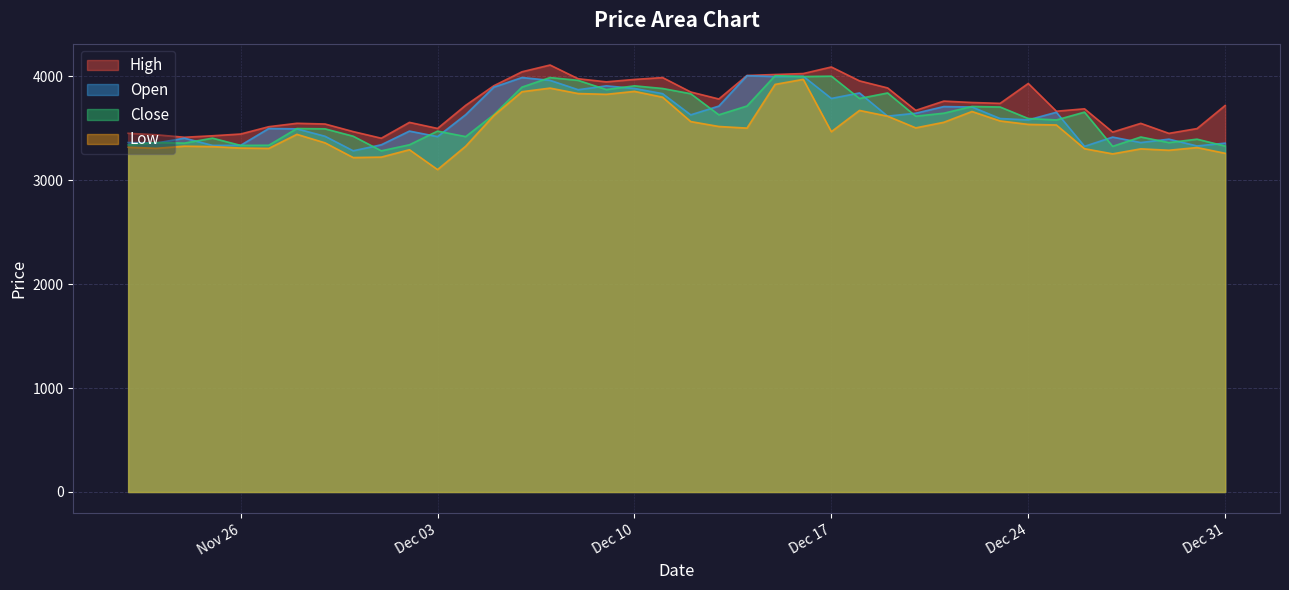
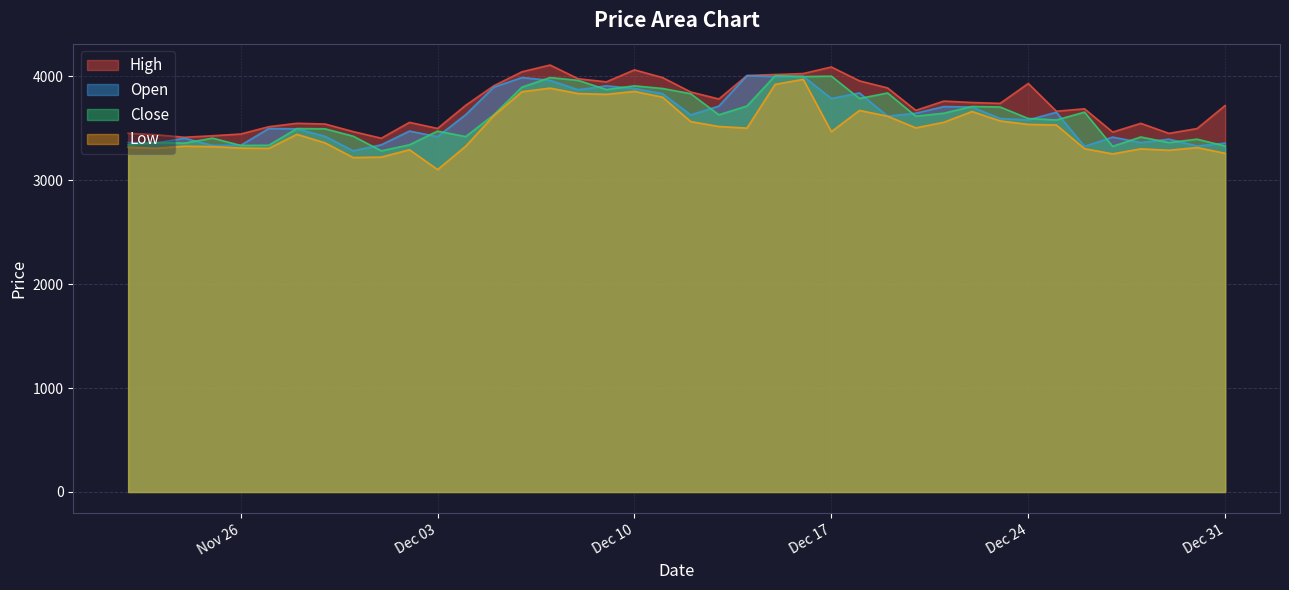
  {
    "High": {
      "Nov 26": 3440,
      "Dec 03": 3500,
-     "Dec 10": 3970,
+     "Dec 10": 4060,
      "Dec 17": 4090,
      "Dec 24": 3930,
      "Dec 31": 3720
    },
    "Open": {
      "Dec 03": 3420,
      "Dec 10": 3880,
      "Dec 17": 3790,
      "Dec 31": 3360
    },
    "Close": {
      "Dec 03": 3470,
      "Dec 10": 3910,
      "Dec 17": 4000,
      "Dec 31": 3330
    },
    "Low": {
      "Nov 26": 3310,
      "Dec 03": 3100,
      "Dec 10": 3850,
      "Dec 17": 3470,
      "Dec 24": 3540,
      "Dec 31": 3260
    }
  }
